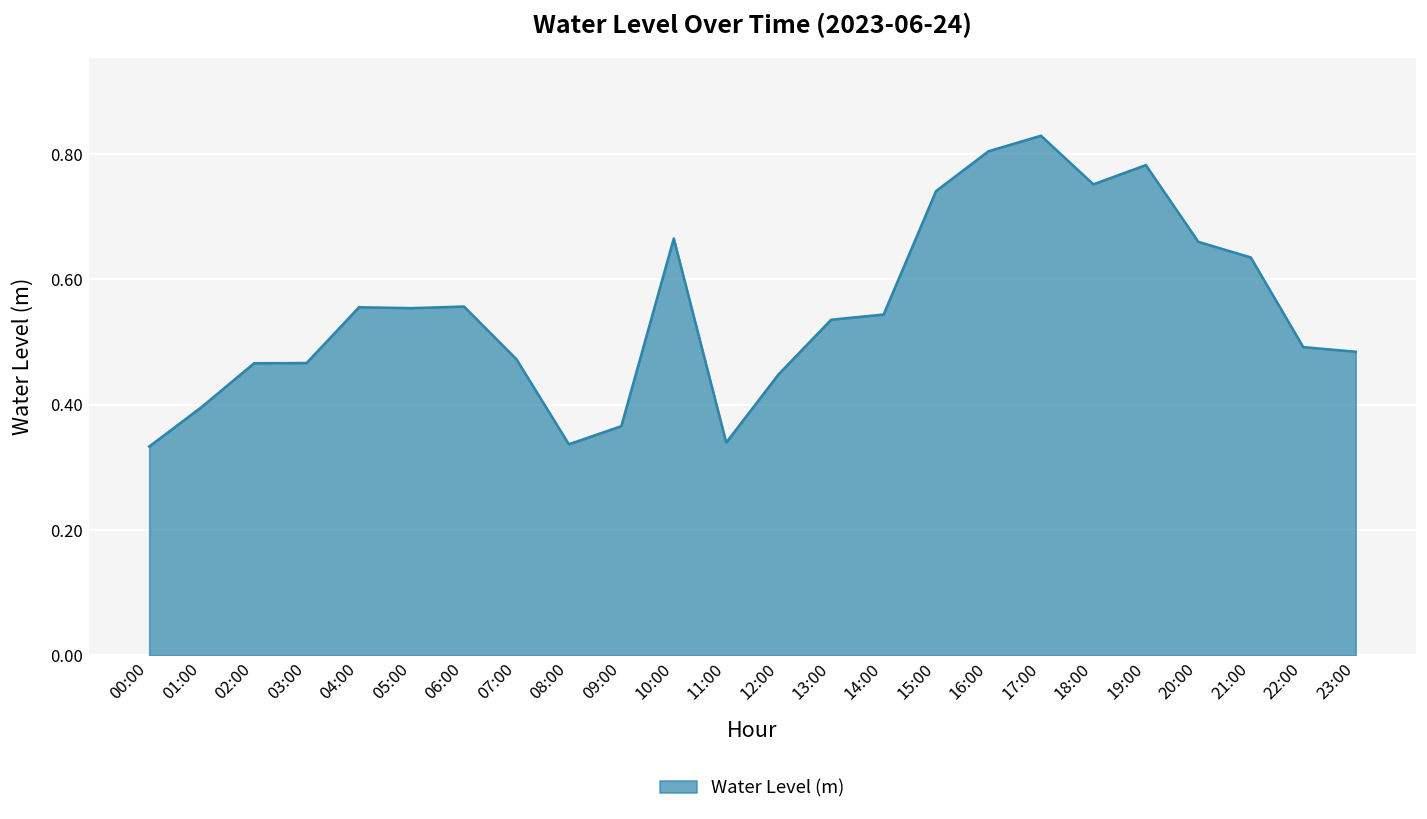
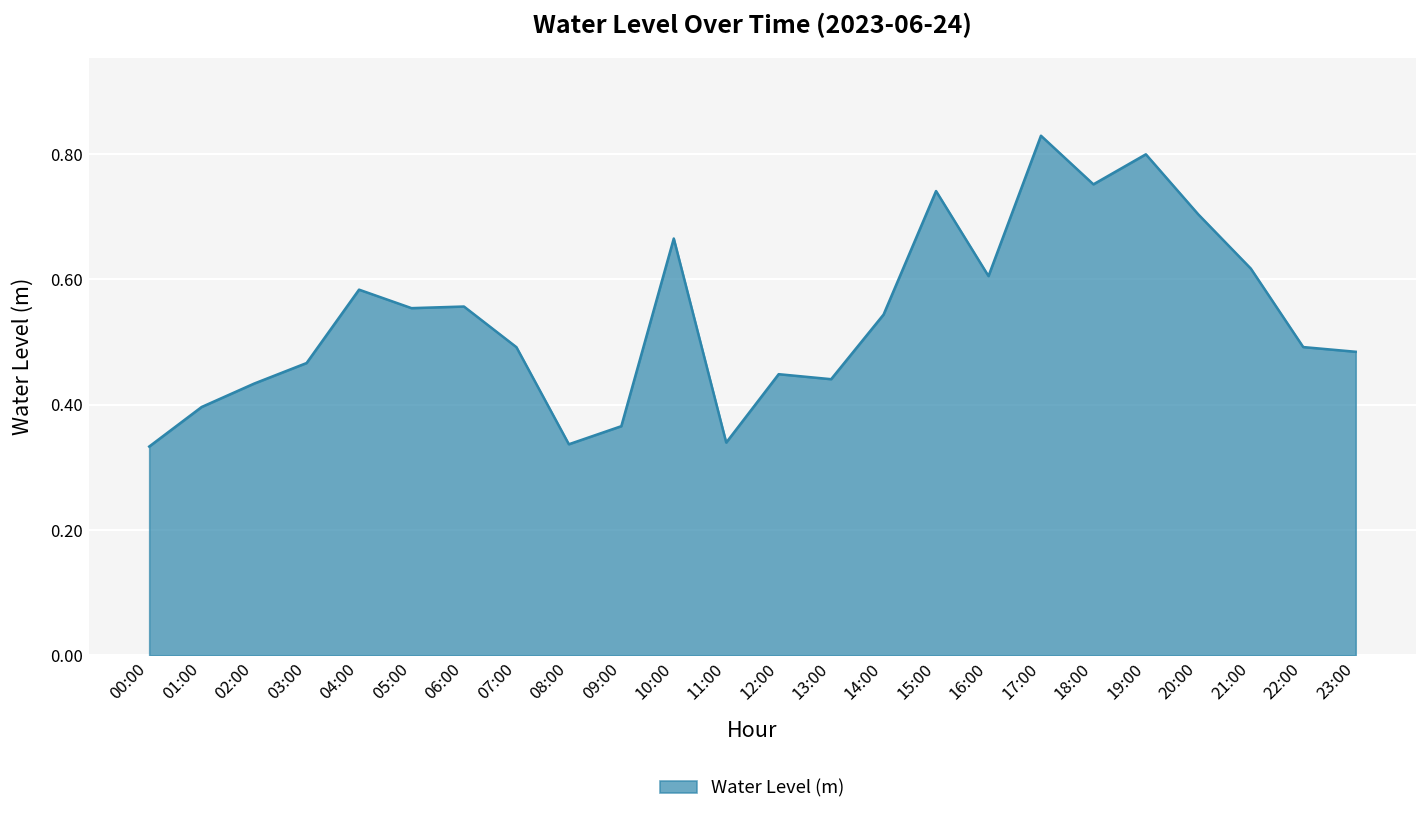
  {
    "00:00": 0.33,
    "01:00": 0.40,
-   "02:00": 0.47,
+   "02:00": 0.43,
    "03:00": 0.47,
-   "04:00": 0.56,
+   "04:00": 0.58,
    "05:00": 0.55,
    "06:00": 0.56,
-   "07:00": 0.47,
+   "07:00": 0.49,
    "08:00": 0.34,
    "09:00": 0.37,
    "10:00": 0.67,
    "11:00": 0.34,
    "12:00": 0.45,
-   "13:00": 0.54,
+   "13:00": 0.44,
    "14:00": 0.54,
    "15:00": 0.74,
-   "16:00": 0.80,
+   "16:00": 0.61,
    "17:00": 0.83,
    "18:00": 0.75,
-   "19:00": 0.78,
-   "20:00": 0.66,
-   "21:00": 0.63,
+   "19:00": 0.80,
+   "20:00": 0.70,
+   "21:00": 0.62,
    "22:00": 0.49,
    "23:00": 0.48
  }
